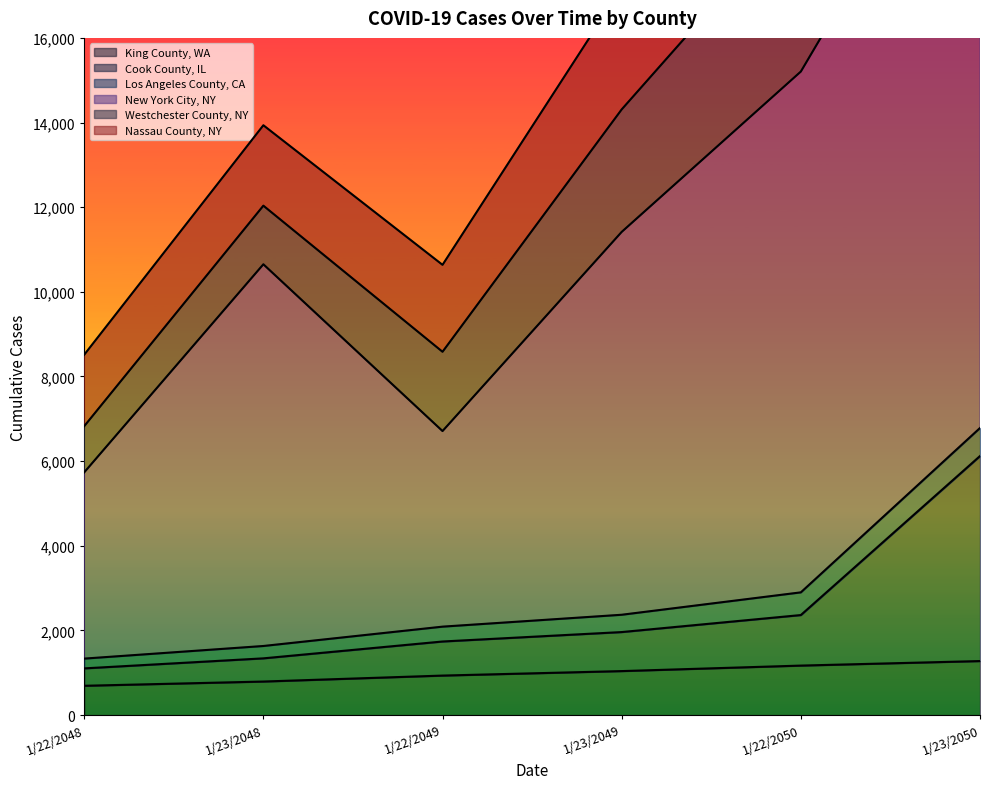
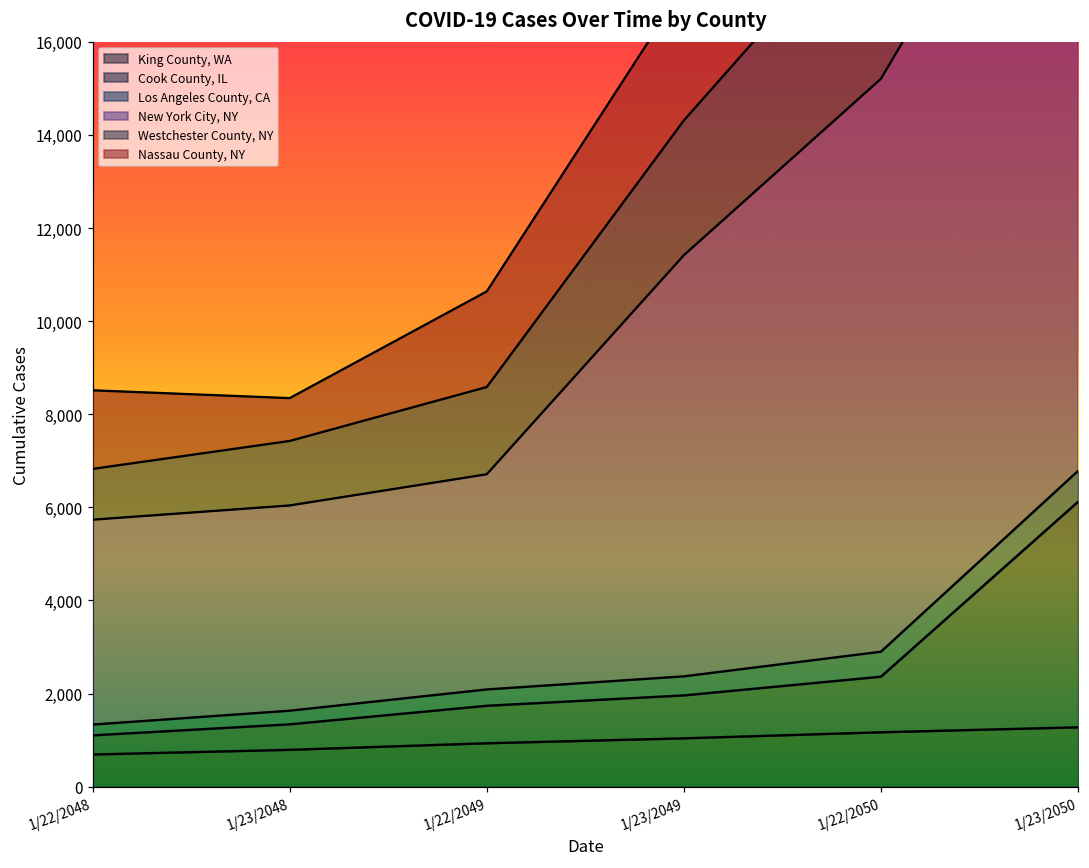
  {
    "New York City, NY": {
      "1/22/2048": "4,400",
-     "1/23/2048": "9,000",
+     "1/23/2048": "4,400",
      "1/22/2049": "4,600",
      "1/23/2049": "9,000",
      "1/22/2050": "12,300"
    },
    "Nassau County, NY": {
      "1/22/2048": "1,700",
-     "1/23/2048": "1,900",
+     "1/23/2048": "900",
      "1/22/2049": "2,100"
    }
  }
